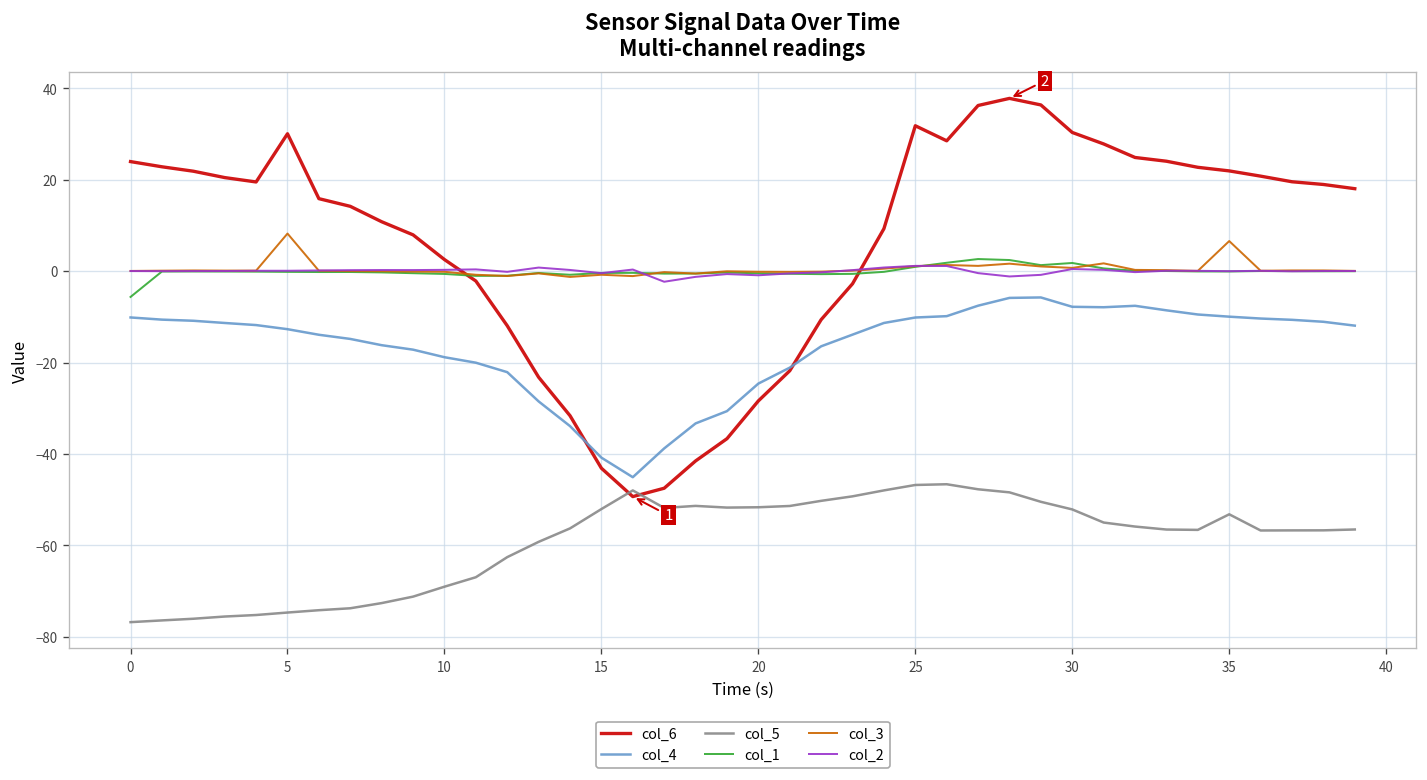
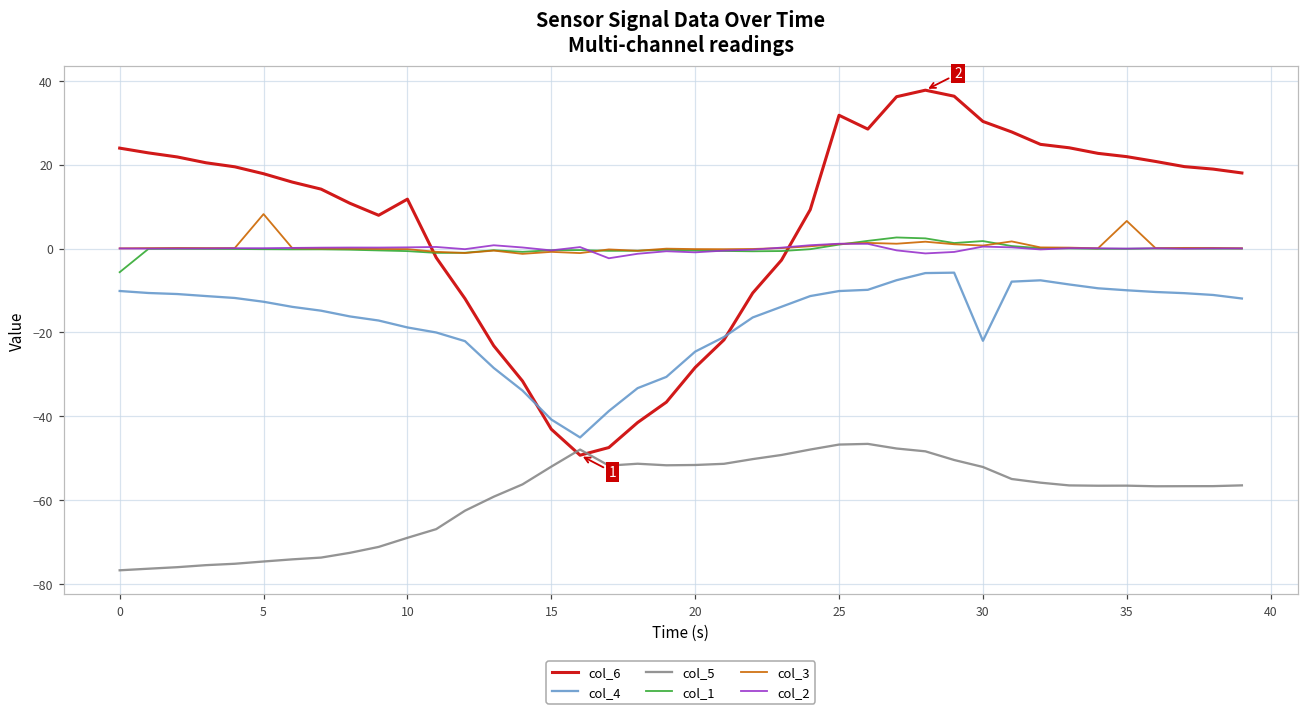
  {
    "col_6": {
      "0": 24,
-     "5": 30,
-     "10": 3,
+     "5": 18,
+     "10": 12,
      "15": -43,
      "20": -28,
      "25": 32,
      "30": 30,
      "35": 22
    },
    "col_4": {
      "0": -10,
      "5": -13,
      "10": -19,
      "15": -41,
      "20": -25,
      "25": -10,
-     "30": -8,
+     "30": -22,
      "35": -10
    },
    "col_5": {
      "0": -77,
      "5": -75,
      "10": -69,
      "15": -52,
      "20": -52,
      "25": -47,
      "30": -52,
-     "35": -53
+     "35": -57
    },
    "col_1": {
      "0": -6,
      "30": 2
    },
    "col_3": {
      "5": 8,
      "35": 7
    }
  }
